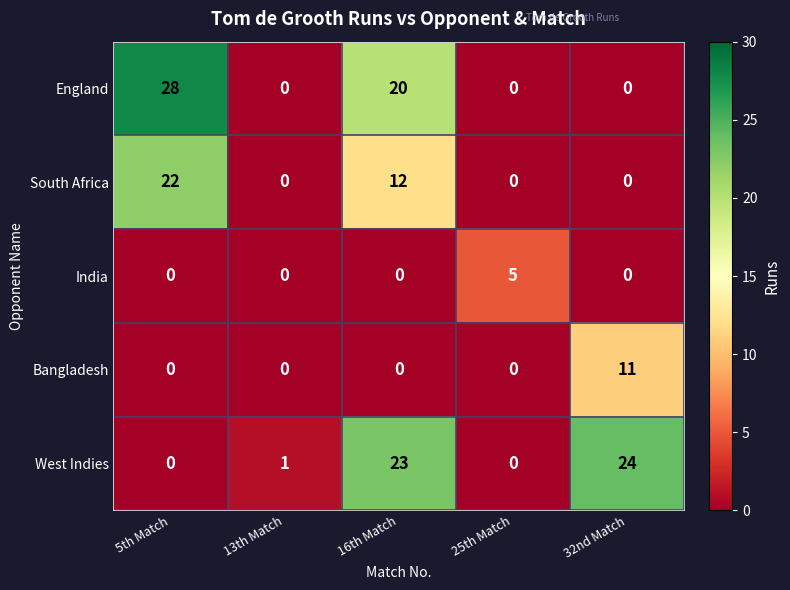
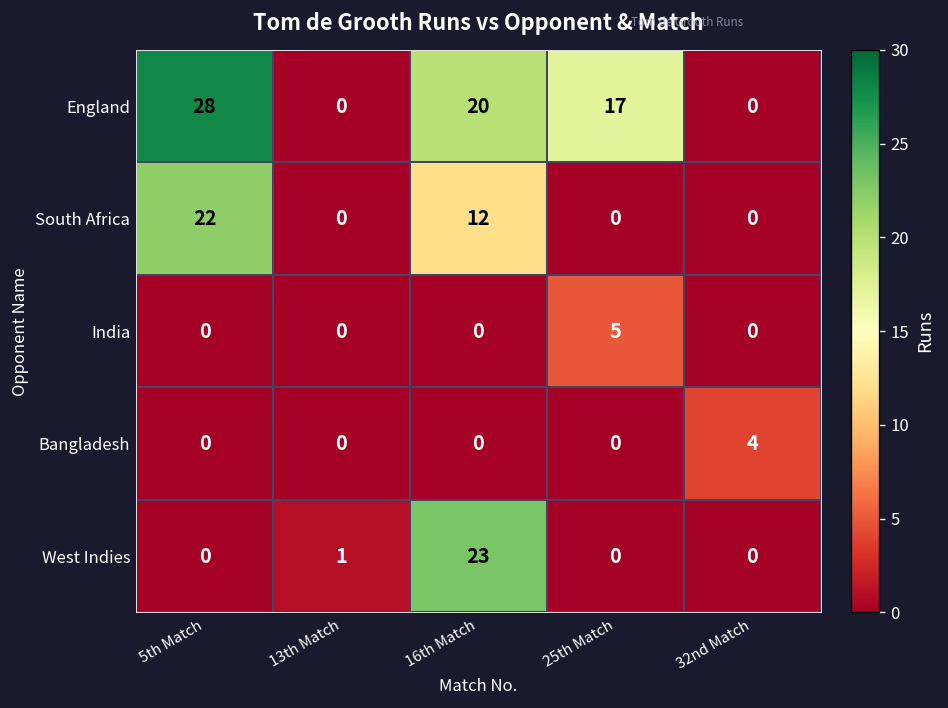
  {
    "England": {
      "5th Match": 28,
      "13th Match": 0,
      "16th Match": 20,
-     "25th Match": 0,
+     "25th Match": 17,
      "32nd Match": 0
    },
    "South Africa": {
      "5th Match": 22,
      "13th Match": 0,
      "16th Match": 12,
      "25th Match": 0,
      "32nd Match": 0
    },
    "India": {
      "5th Match": 0,
      "13th Match": 0,
      "16th Match": 0,
      "25th Match": 5,
      "32nd Match": 0
    },
    "Bangladesh": {
      "5th Match": 0,
      "13th Match": 0,
      "16th Match": 0,
      "25th Match": 0,
-     "32nd Match": 11
+     "32nd Match": 4
    },
    "West Indies": {
      "5th Match": 0,
      "13th Match": 1,
      "16th Match": 23,
      "25th Match": 0,
-     "32nd Match": 24
+     "32nd Match": 0
    }
  }
